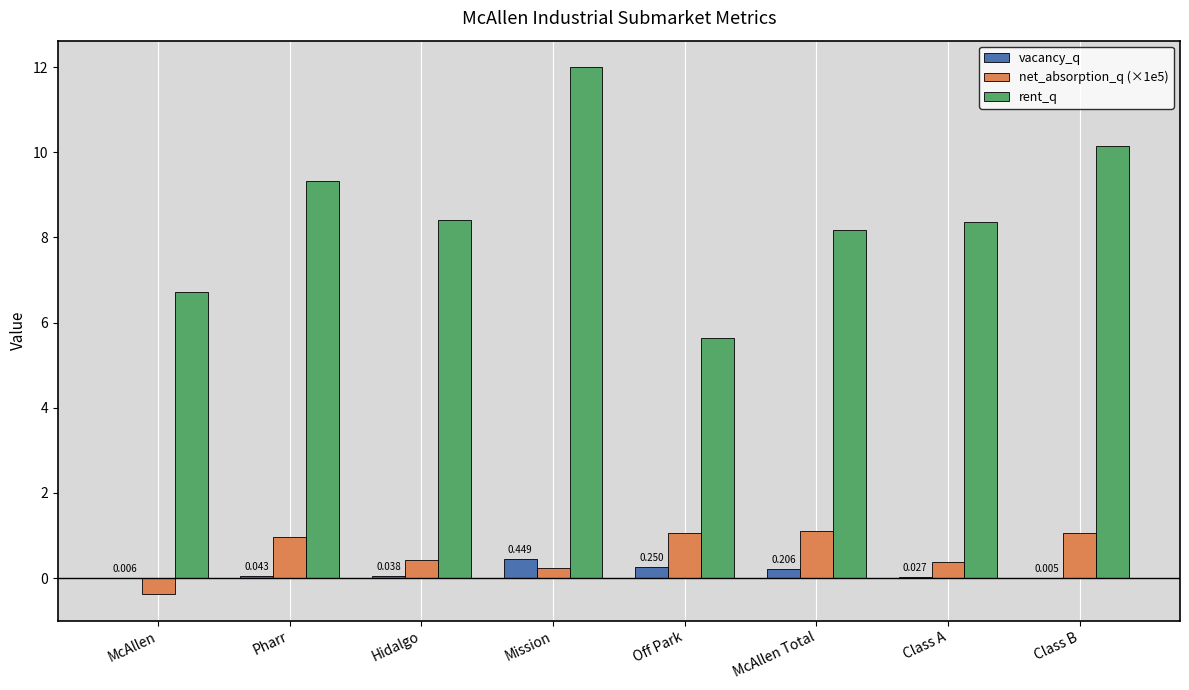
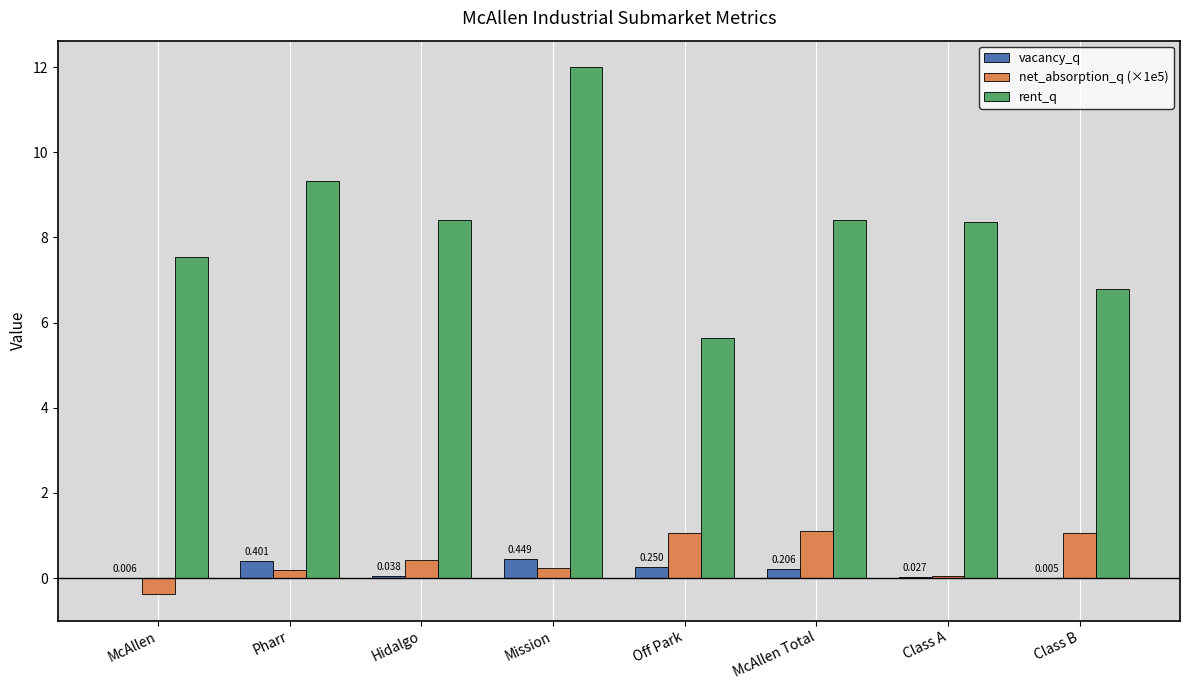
  {
    "vacancy_q": {
      "McAllen": 0.006,
-     "Pharr": 0.043,
+     "Pharr": 0.401,
      "Hidalgo": 0.038,
      "Mission": 0.449,
      "Off Park": 0.250,
      "McAllen Total": 0.206,
      "Class A": 0.027,
      "Class B": 0.005
    },
    "net_absorption_q (×1e5)": {
      "McAllen": -0.4,
-     "Pharr": 1.0,
+     "Pharr": 0.2,
      "Hidalgo": 0.4,
      "Mission": 0.2,
      "Off Park": 1.1,
      "McAllen Total": 1.1,
-     "Class A": 0.4,
+     "Class A": 0.0,
      "Class B": 1.1
    },
    "rent_q": {
-     "McAllen": 6.7,
+     "McAllen": 7.6,
      "Pharr": 9.3,
      "Hidalgo": 8.4,
      "Mission": 12.0,
      "Off Park": 5.6,
-     "McAllen Total": 8.2,
+     "McAllen Total": 8.4,
      "Class A": 8.4,
-     "Class B": 10.1
+     "Class B": 6.8
    }
  }
